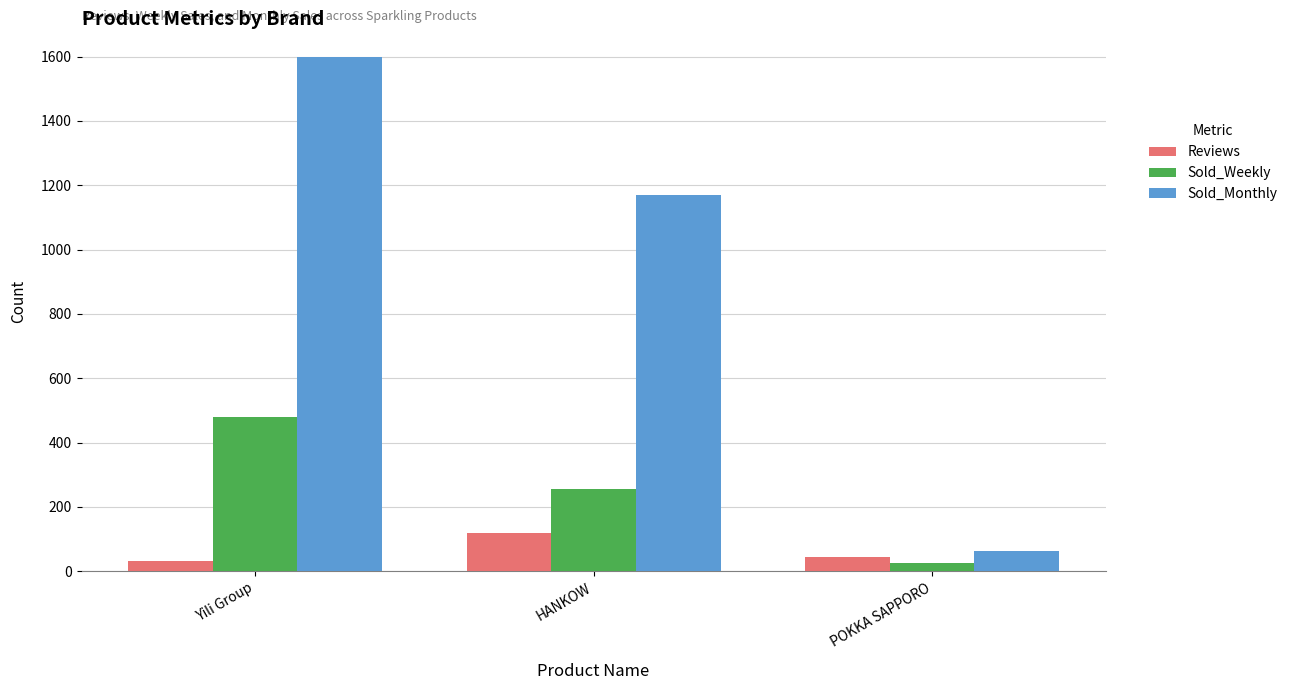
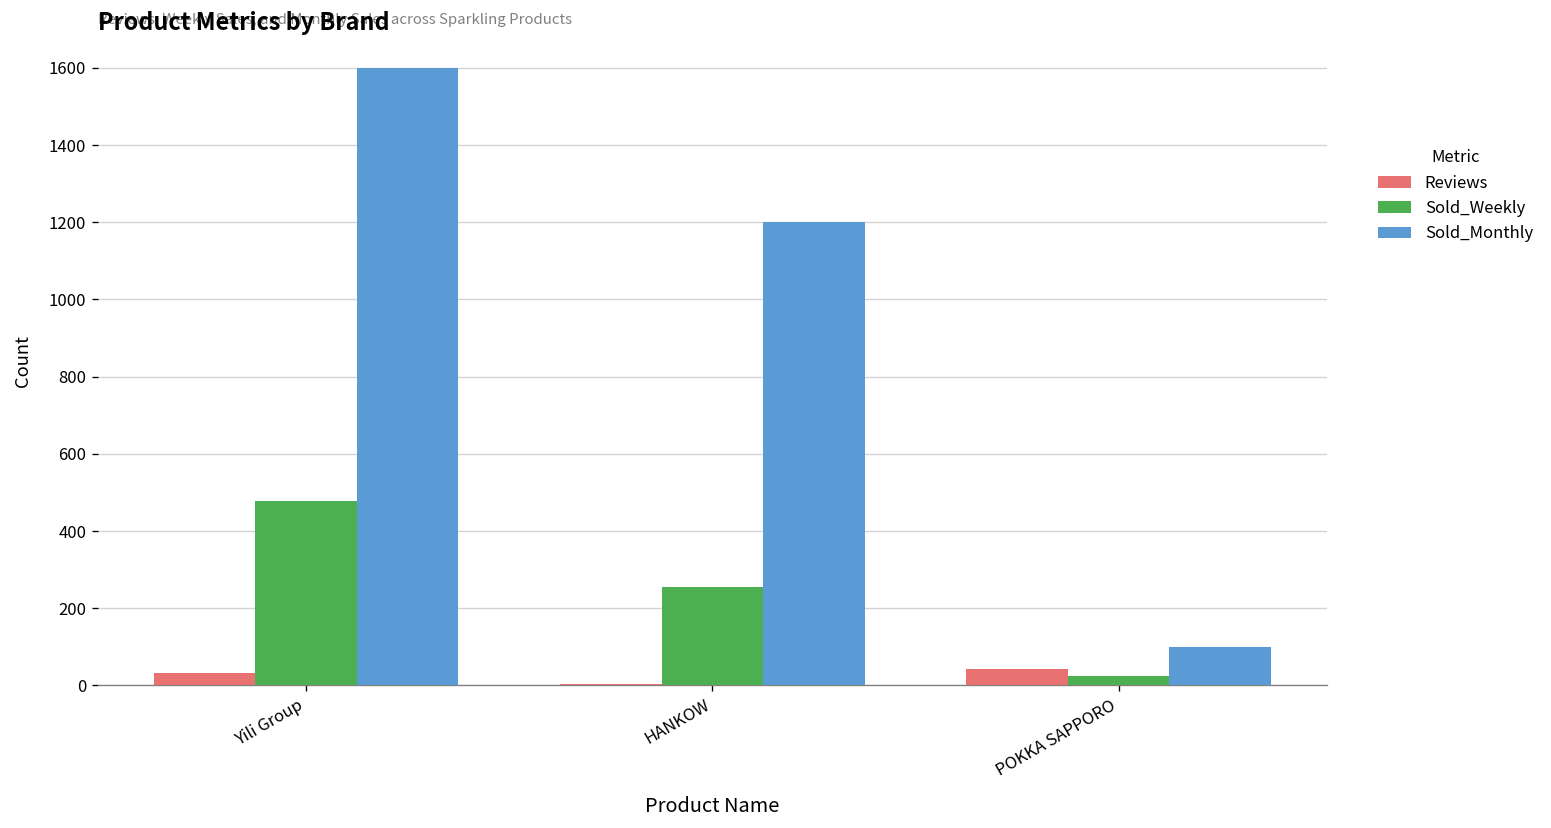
  {
    "Reviews": {
      "Yili Group": 30,
-     "HANKOW": 120,
+     "HANKOW": 0,
      "POKKA SAPPORO": 40
    },
    "Sold_Weekly": {
      "Yili Group": 480,
      "HANKOW": 260,
      "POKKA SAPPORO": 30
    },
    "Sold_Monthly": {
      "Yili Group": 1600,
-     "HANKOW": 1170,
-     "POKKA SAPPORO": 60
+     "HANKOW": 1200,
+     "POKKA SAPPORO": 100
    }
  }
